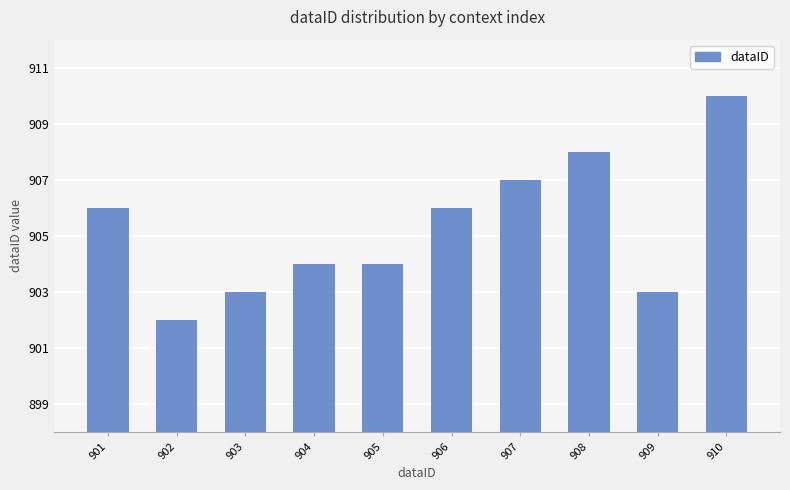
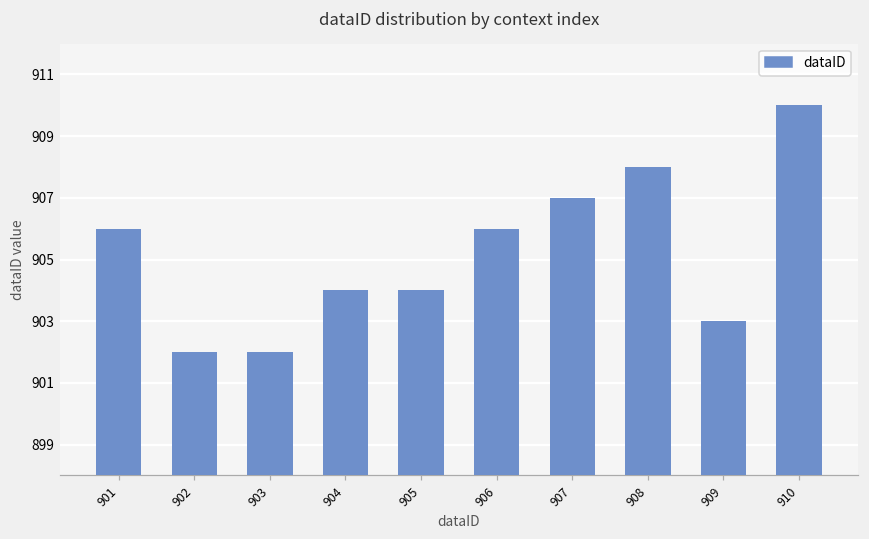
  {
    "901": 906,
    "902": 902,
-   "903": 903,
+   "903": 902,
    "904": 904,
    "905": 904,
    "906": 906,
    "907": 907,
    "908": 908,
    "909": 903,
    "910": 910
  }
